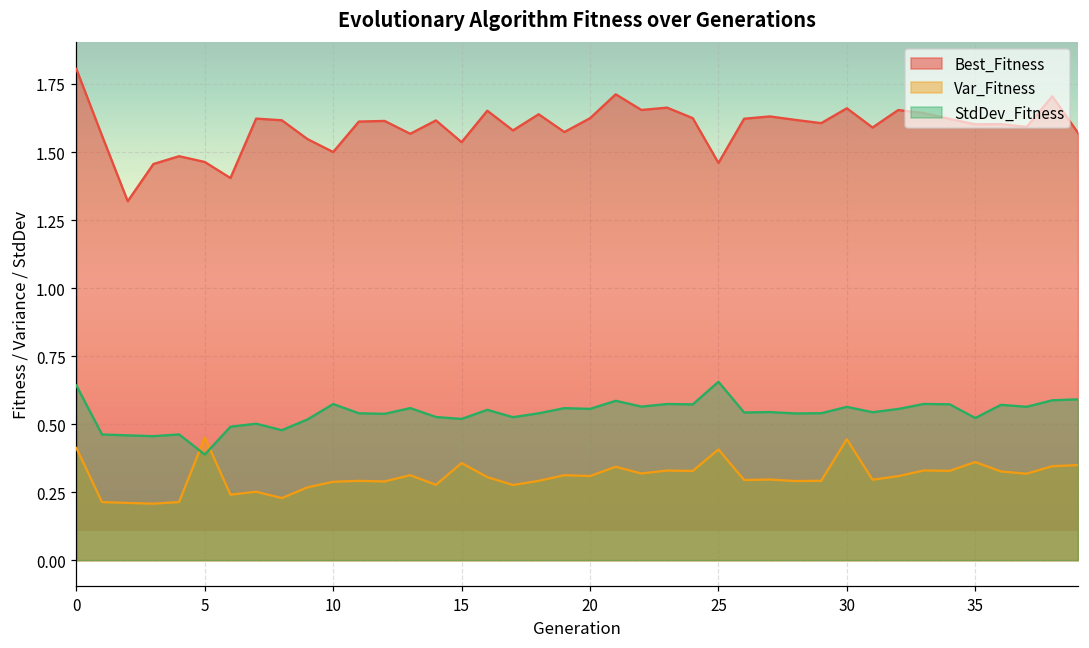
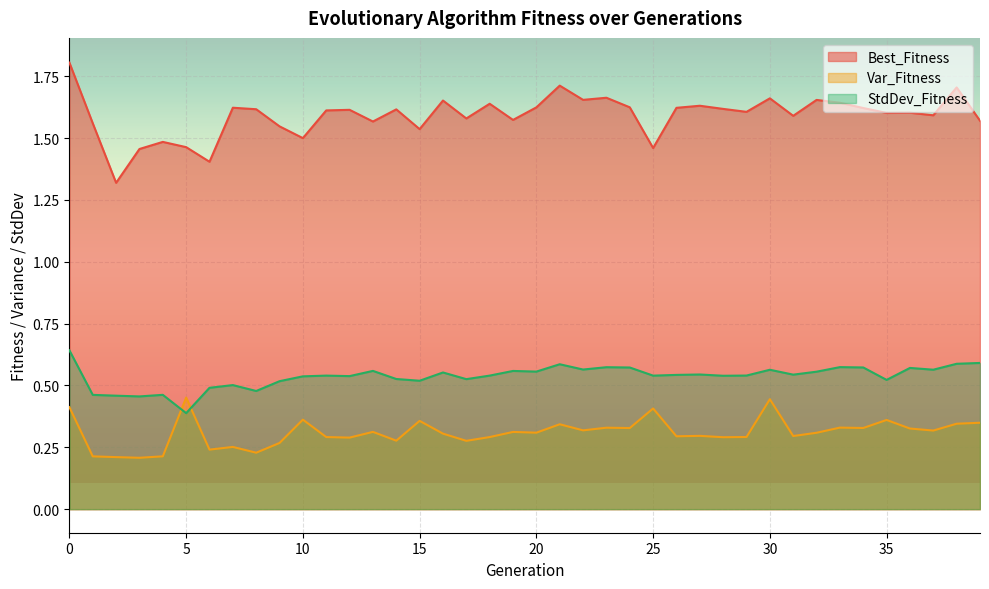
  {
    "Best_Fitness": {
      "0": 1.81,
      "5": 1.46,
      "10": 1.50,
      "15": 1.54,
      "20": 1.62,
      "25": 1.46,
      "30": 1.66,
      "35": 1.60
    },
    "Var_Fitness": {
      "0": 0.41,
      "5": 0.45,
-     "10": 0.29,
+     "10": 0.36,
      "15": 0.36,
      "20": 0.31,
      "25": 0.41,
      "30": 0.44,
      "35": 0.36
    },
    "StdDev_Fitness": {
      "0": 0.64,
      "5": 0.39,
-     "10": 0.57,
+     "10": 0.54,
      "15": 0.52,
      "20": 0.56,
-     "25": 0.66,
+     "25": 0.54,
      "30": 0.56,
      "35": 0.52
    }
  }
